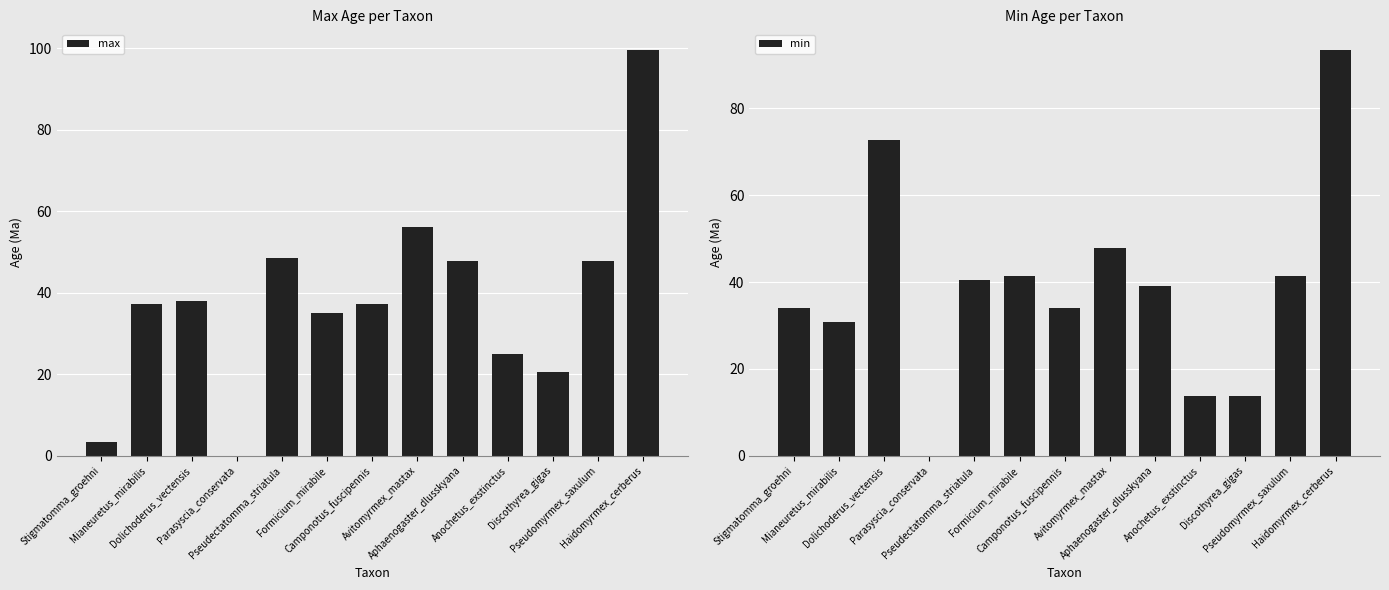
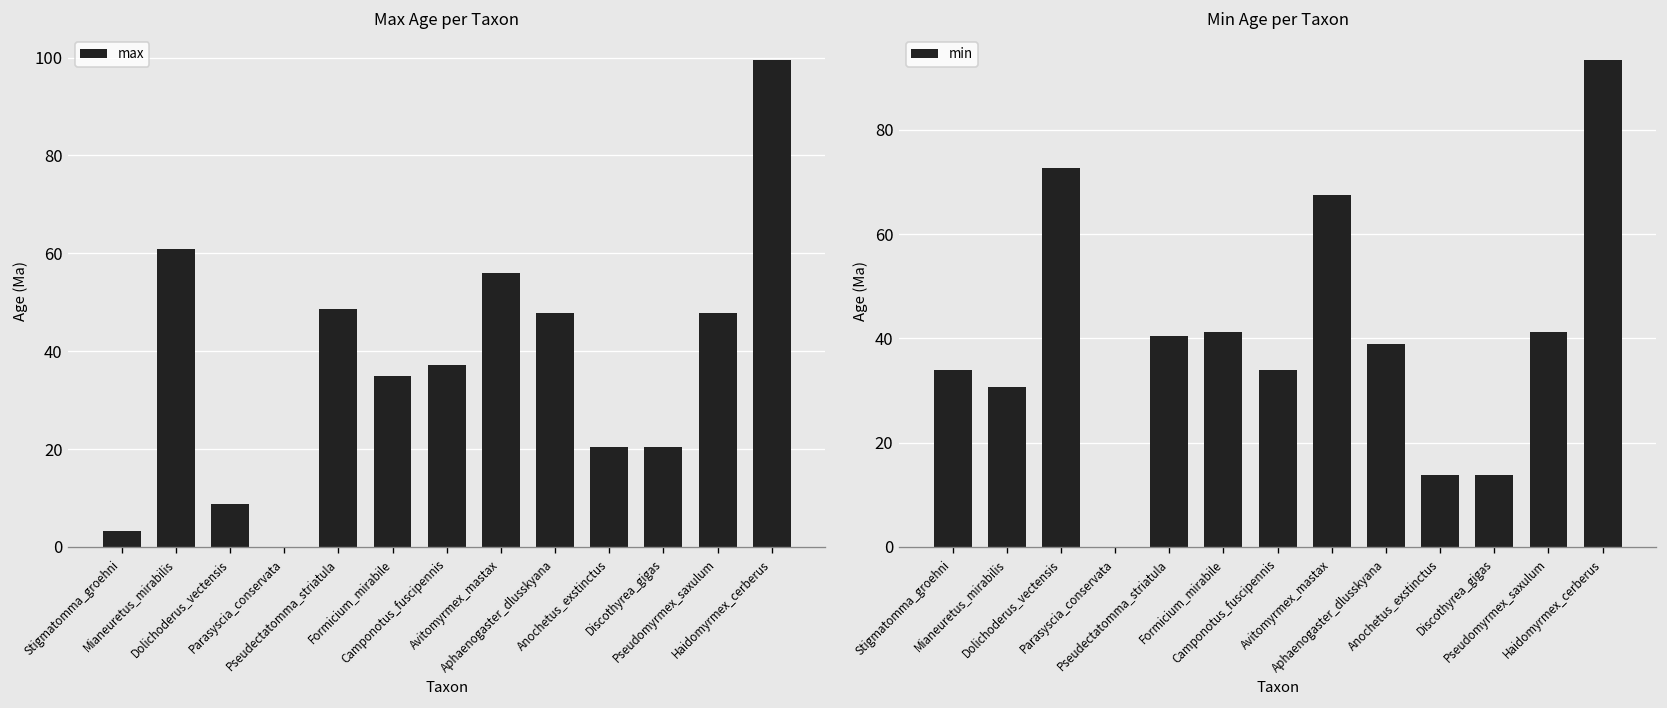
  {
    "Max Age per Taxon": {
      "Stigmatomma_groehni": 3,
-     "Mianeuretus_mirabilis": 37,
-     "Dolichoderus_vectensis": 38,
+     "Mianeuretus_mirabilis": 61,
+     "Dolichoderus_vectensis": 9,
      "Pseudectatomma_striatula": 49,
      "Formicium_mirabile": 35,
      "Camponotus_fuscipennis": 37,
      "Avitomyrmex_mastax": 56,
      "Aphaenogaster_dlusskyana": 48,
-     "Anochetus_exstinctus": 25,
+     "Anochetus_exstinctus": 20,
      "Discothyrea_gigas": 20,
      "Pseudomyrmex_saxulum": 48,
      "Haidomyrmex_cerberus": 100
    },
    "Min Age per Taxon": {
      "Stigmatomma_groehni": 34,
      "Mianeuretus_mirabilis": 31,
      "Dolichoderus_vectensis": 73,
      "Parasyscia_conservata": 0,
      "Pseudectatomma_striatula": 40,
      "Formicium_mirabile": 41,
      "Camponotus_fuscipennis": 34,
-     "Avitomyrmex_mastax": 48,
+     "Avitomyrmex_mastax": 68,
      "Aphaenogaster_dlusskyana": 39,
      "Anochetus_exstinctus": 14,
      "Discothyrea_gigas": 14,
      "Pseudomyrmex_saxulum": 41,
      "Haidomyrmex_cerberus": 94
    }
  }
